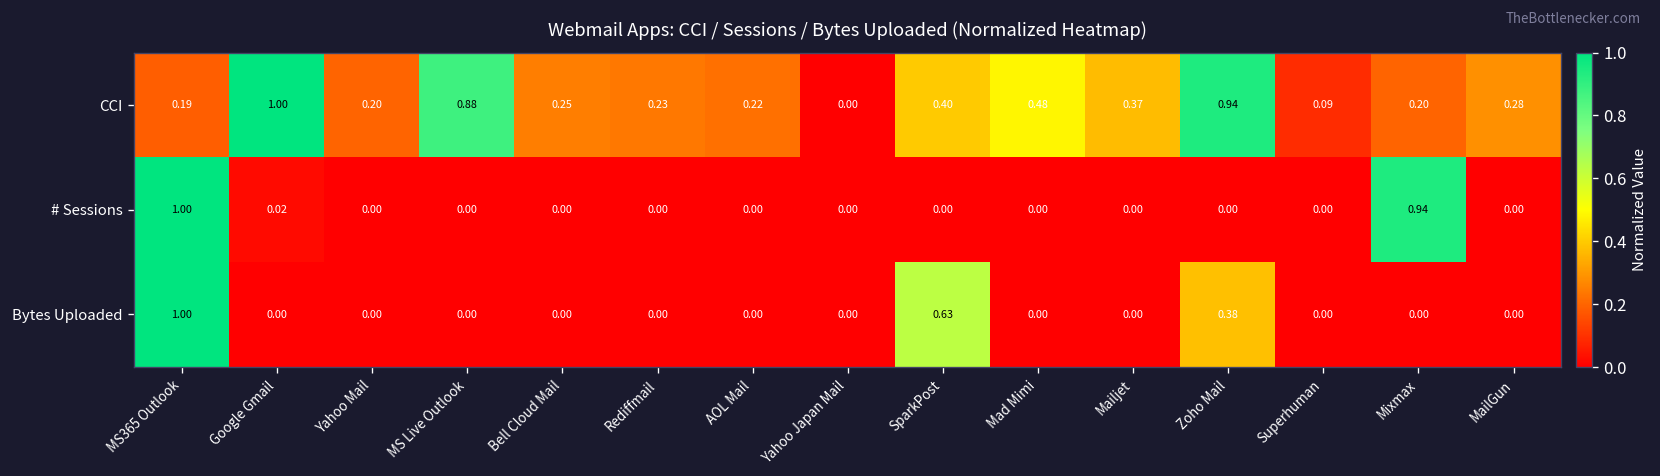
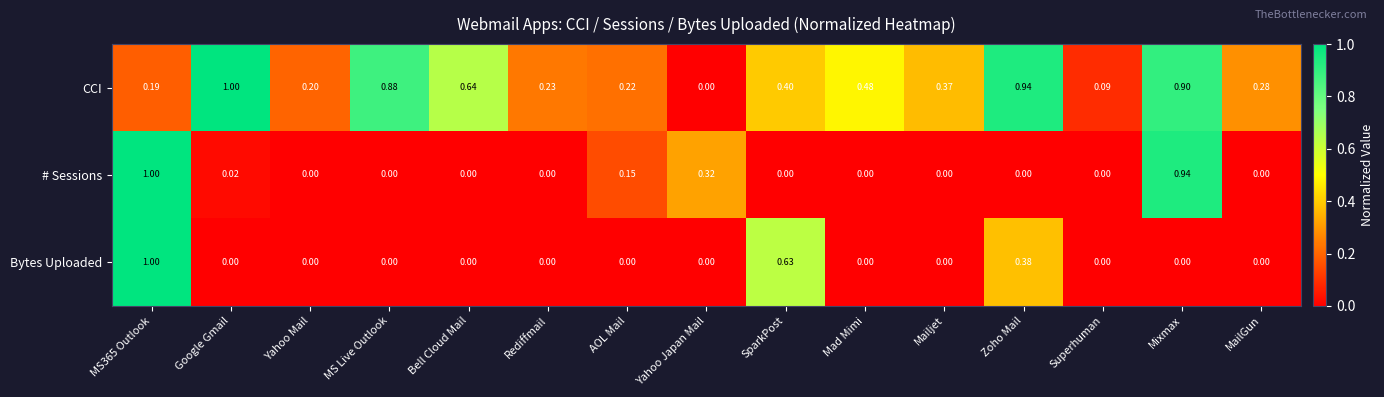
  {
    "CCI": {
      "MS365 Outlook": 0.19,
      "Google Gmail": 1.00,
      "Yahoo Mail": 0.20,
      "MS Live Outlook": 0.88,
-     "Bell Cloud Mail": 0.25,
+     "Bell Cloud Mail": 0.64,
      "Rediffmail": 0.23,
      "AOL Mail": 0.22,
      "Yahoo Japan Mail": 0.00,
      "SparkPost": 0.40,
      "Mad Mimi": 0.48,
      "Mailjet": 0.37,
      "Zoho Mail": 0.94,
      "Superhuman": 0.09,
-     "Mixmax": 0.20,
+     "Mixmax": 0.90,
      "MailGun": 0.28
    },
    "# Sessions": {
      "MS365 Outlook": 1.00,
      "Google Gmail": 0.02,
      "Yahoo Mail": 0.00,
      "MS Live Outlook": 0.00,
      "Bell Cloud Mail": 0.00,
      "Rediffmail": 0.00,
-     "AOL Mail": 0.00,
-     "Yahoo Japan Mail": 0.00,
+     "AOL Mail": 0.15,
+     "Yahoo Japan Mail": 0.32,
      "SparkPost": 0.00,
      "Mad Mimi": 0.00,
      "Mailjet": 0.00,
      "Zoho Mail": 0.00,
      "Superhuman": 0.00,
      "Mixmax": 0.94,
      "MailGun": 0.00
    },
    "Bytes Uploaded": {
      "MS365 Outlook": 1.00,
      "Google Gmail": 0.00,
      "Yahoo Mail": 0.00,
      "MS Live Outlook": 0.00,
      "Bell Cloud Mail": 0.00,
      "Rediffmail": 0.00,
      "AOL Mail": 0.00,
      "Yahoo Japan Mail": 0.00,
      "SparkPost": 0.63,
      "Mad Mimi": 0.00,
      "Mailjet": 0.00,
      "Zoho Mail": 0.38,
      "Superhuman": 0.00,
      "Mixmax": 0.00,
      "MailGun": 0.00
    }
  }
